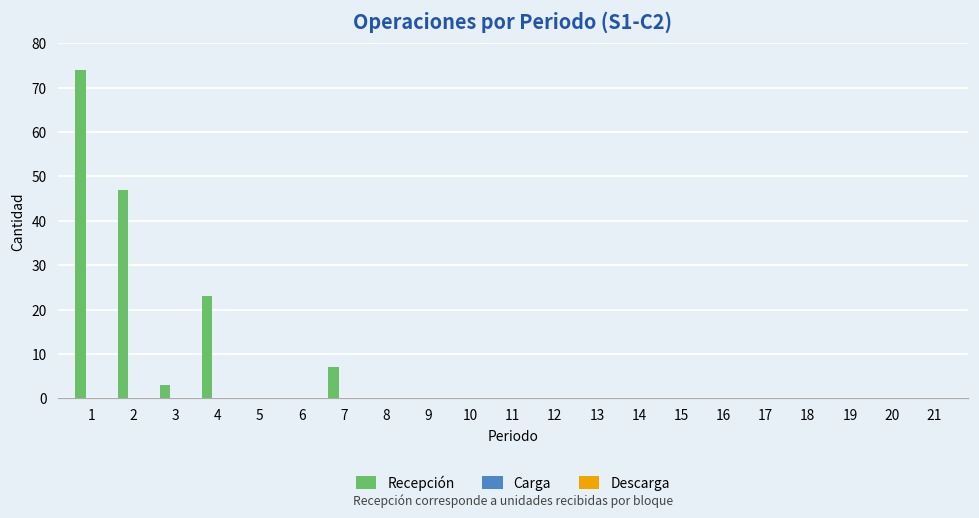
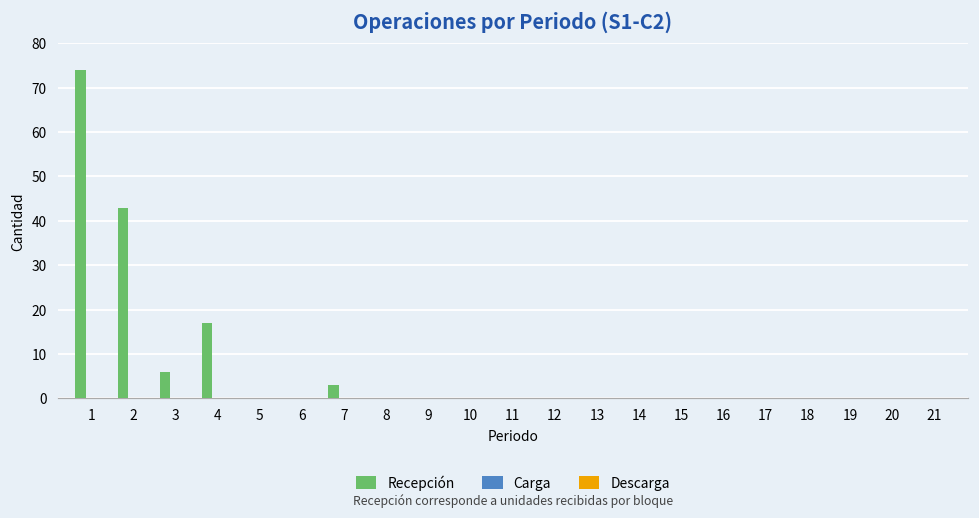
  {
    "Recepción": {
      "1": 74,
-     "2": 47,
-     "3": 3,
-     "4": 23,
+     "2": 43,
+     "3": 6,
+     "4": 17,
      "5": 0,
      "6": 0,
-     "7": 7,
+     "7": 3,
      "8": 0,
      "9": 0,
      "10": 0,
      "11": 0,
      "12": 0,
      "13": 0,
      "14": 0,
      "15": 0,
      "16": 0,
      "17": 0,
      "18": 0,
      "19": 0,
      "20": 0,
      "21": 0
    },
    "Carga": {
      "1": 0,
      "2": 0,
      "3": 0,
      "4": 0,
      "5": 0,
      "6": 0,
      "7": 0,
      "8": 0,
      "9": 0,
      "10": 0,
      "11": 0,
      "12": 0,
      "13": 0,
      "14": 0,
      "15": 0,
      "16": 0,
      "17": 0,
      "18": 0,
      "19": 0,
      "20": 0,
      "21": 0
    },
    "Descarga": {
      "1": 0,
      "2": 0,
      "3": 0,
      "4": 0,
      "5": 0,
      "6": 0,
      "7": 0,
      "8": 0,
      "9": 0,
      "10": 0,
      "11": 0,
      "12": 0,
      "13": 0,
      "14": 0,
      "15": 0,
      "16": 0,
      "17": 0,
      "18": 0,
      "19": 0,
      "20": 0,
      "21": 0
    }
  }
